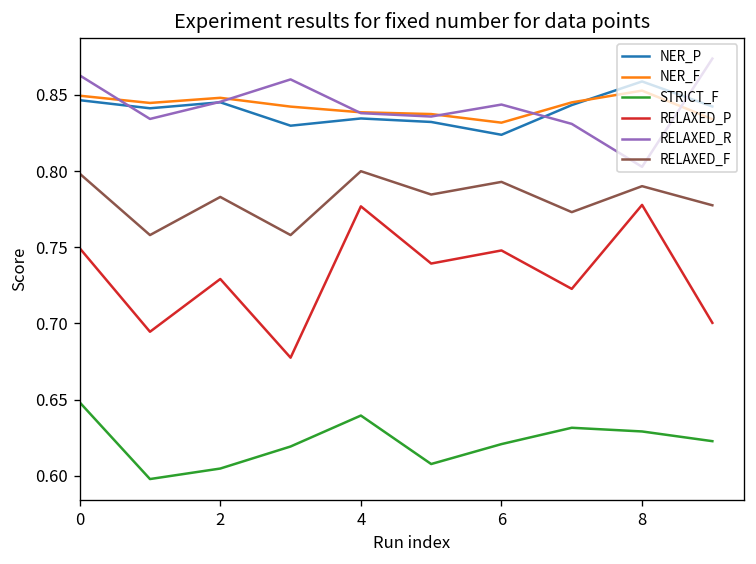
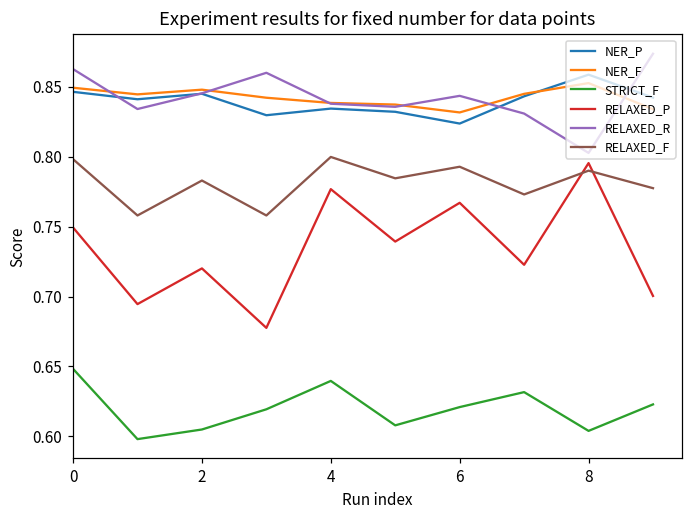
  {
    "NER_P": {
      "0": 0.846,
      "4": 0.834,
      "6": 0.824
    },
    "NER_F": {
      "0": 0.849,
      "2": 0.848,
      "6": 0.832
    },
    "STRICT_F": {
      "0": 0.648,
      "2": 0.605,
      "4": 0.640,
      "6": 0.621,
-     "8": 0.629
+     "8": 0.604
    },
    "RELAXED_P": {
      "0": 0.749,
-     "2": 0.729,
+     "2": 0.720,
      "4": 0.777,
-     "6": 0.748,
-     "8": 0.778
+     "6": 0.767,
+     "8": 0.795
    },
    "RELAXED_R": {
      "0": 0.863,
      "6": 0.844,
      "8": 0.803
    },
    "RELAXED_F": {
      "0": 0.798,
      "2": 0.783,
      "4": 0.800,
      "6": 0.793,
      "8": 0.790
    }
  }
